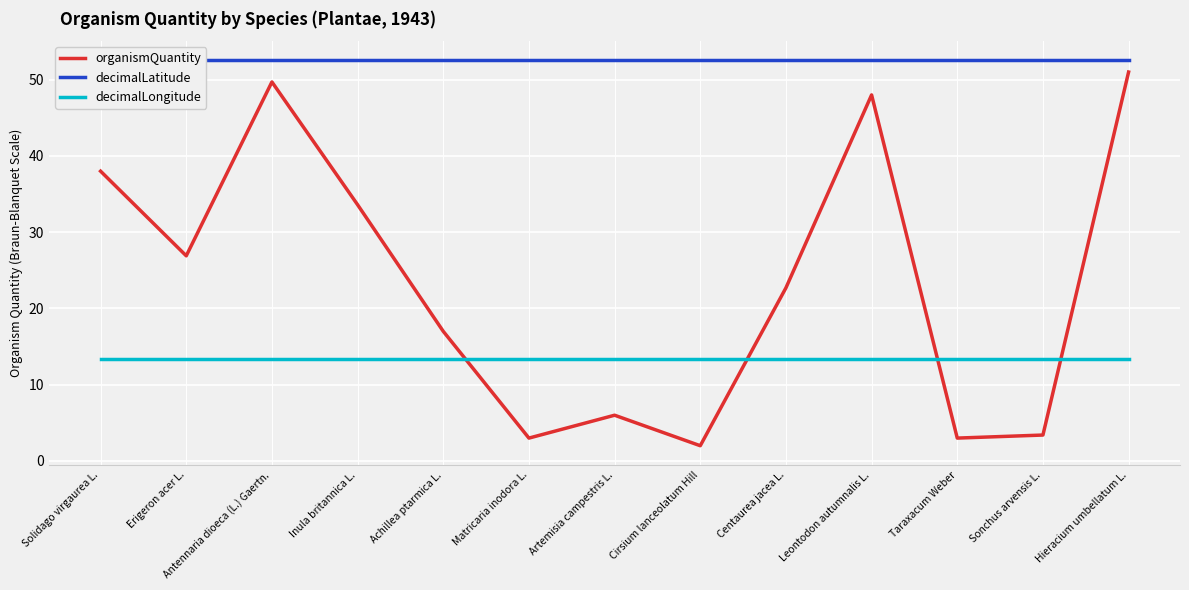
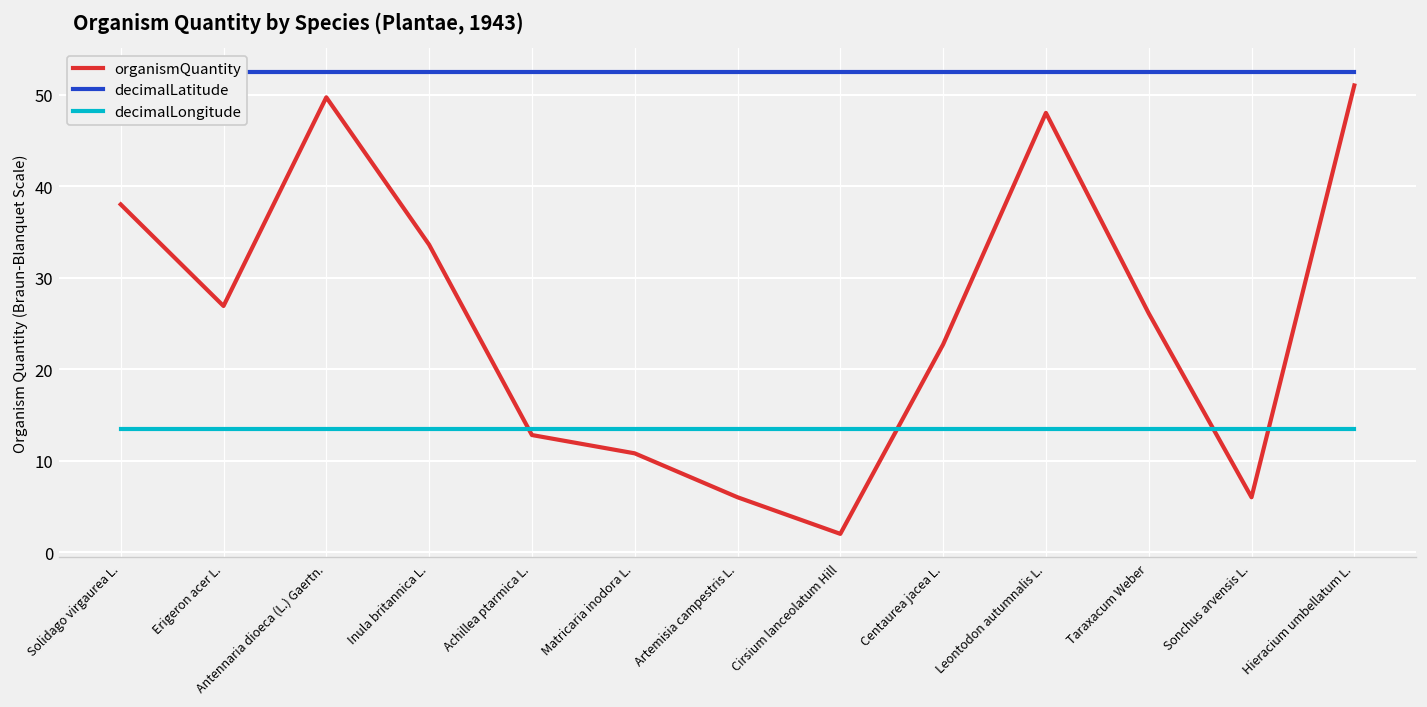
  {
    "organismQuantity": {
      "Solidago virgaurea L.": 38,
      "Erigeron acer L.": 27,
      "Antennaria dioeca (L.) Gaertn.": 50,
      "Inula britannica L.": 34,
-     "Achillea ptarmica L.": 17,
-     "Matricaria inodora L.": 3,
+     "Achillea ptarmica L.": 13,
+     "Matricaria inodora L.": 11,
      "Artemisia campestris L.": 6,
      "Cirsium lanceolatum Hill": 2,
      "Centaurea jacea L.": 23,
      "Leontodon autumnalis L.": 48,
-     "Taraxacum Weber": 3,
-     "Sonchus arvensis L.": 3,
+     "Taraxacum Weber": 26,
+     "Sonchus arvensis L.": 6,
      "Hieracium umbellatum L.": 51
    },
    "decimalLatitude": {
      "Antennaria dioeca (L.) Gaertn.": 53,
      "Inula britannica L.": 53,
      "Achillea ptarmica L.": 53,
      "Matricaria inodora L.": 53,
      "Artemisia campestris L.": 53,
      "Cirsium lanceolatum Hill": 53,
      "Centaurea jacea L.": 53,
      "Leontodon autumnalis L.": 53,
      "Taraxacum Weber": 53,
      "Sonchus arvensis L.": 53,
      "Hieracium umbellatum L.": 53
    },
    "decimalLongitude": {
      "Solidago virgaurea L.": 13,
      "Erigeron acer L.": 13,
      "Antennaria dioeca (L.) Gaertn.": 13,
      "Inula britannica L.": 13,
      "Achillea ptarmica L.": 13,
      "Matricaria inodora L.": 13,
      "Artemisia campestris L.": 13,
      "Cirsium lanceolatum Hill": 13,
      "Centaurea jacea L.": 13,
      "Leontodon autumnalis L.": 13,
      "Taraxacum Weber": 13,
      "Sonchus arvensis L.": 13,
      "Hieracium umbellatum L.": 13
    }
  }
